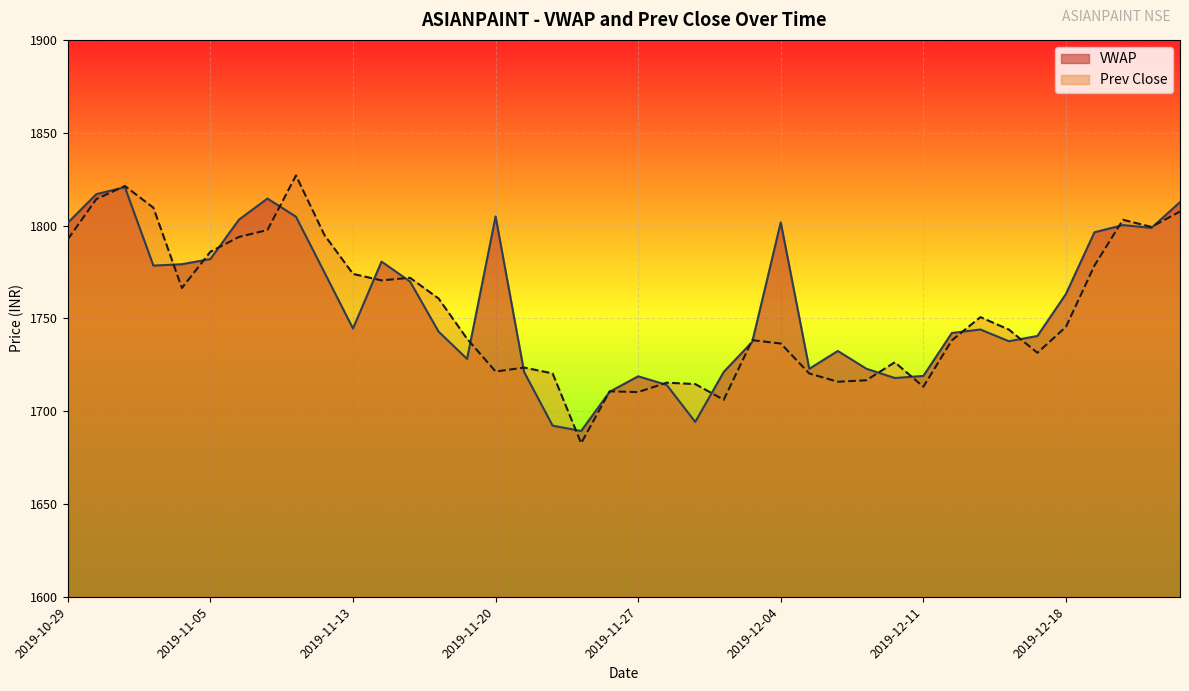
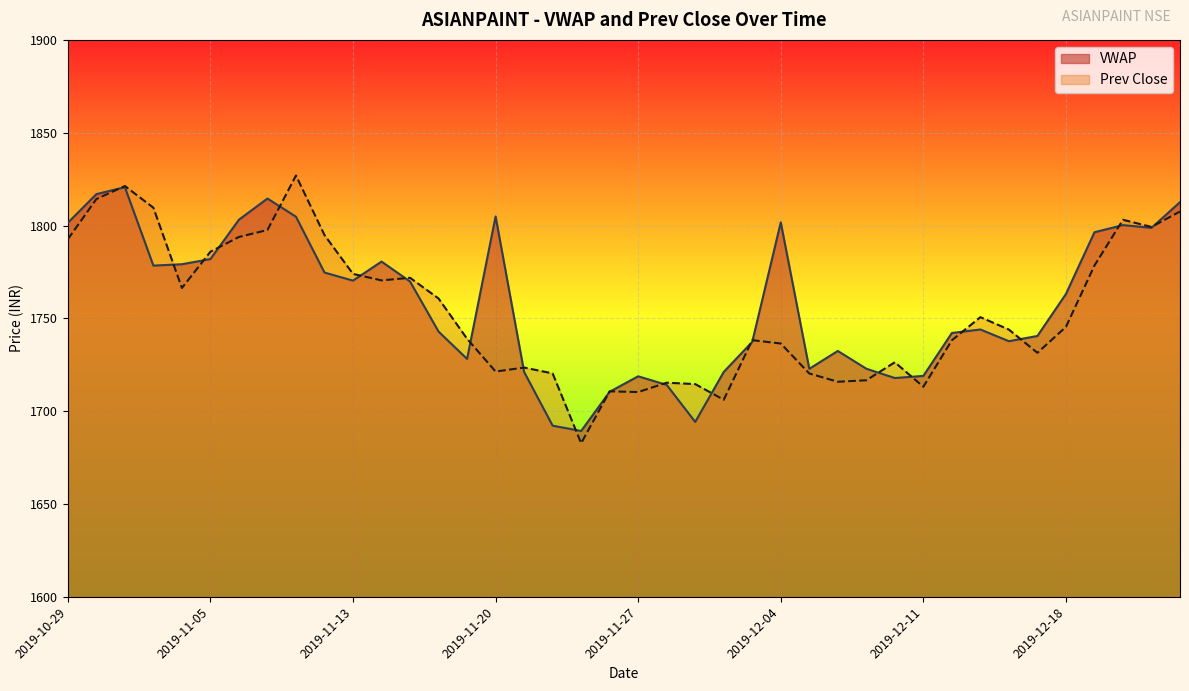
  {
    "VWAP": {
      "2019-10-29": 1801,
      "2019-11-05": 1782,
-     "2019-11-13": 1745,
+     "2019-11-13": 1770,
      "2019-11-20": 1805,
      "2019-11-27": 1719,
      "2019-12-04": 1802,
      "2019-12-11": 1719,
      "2019-12-18": 1763
    },
    "Prev Close": {
      "2019-10-29": 1793,
      "2019-11-05": 1786,
      "2019-11-13": 1774,
      "2019-11-20": 1721,
      "2019-11-27": 1710,
      "2019-12-04": 1736,
      "2019-12-11": 1713,
      "2019-12-18": 1745
    }
  }
